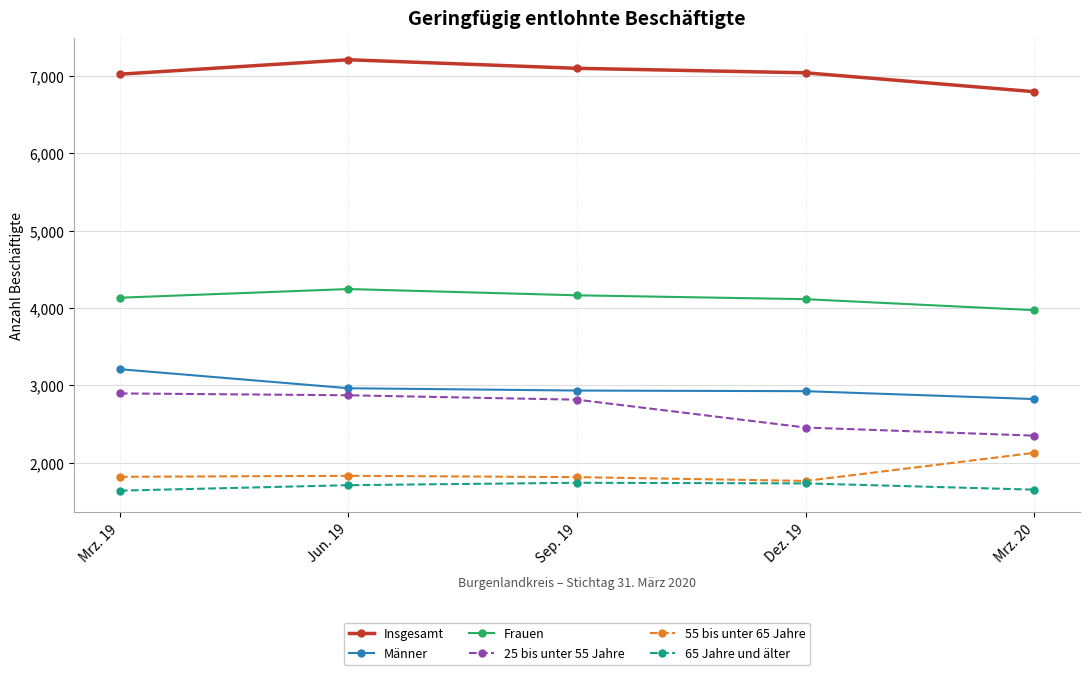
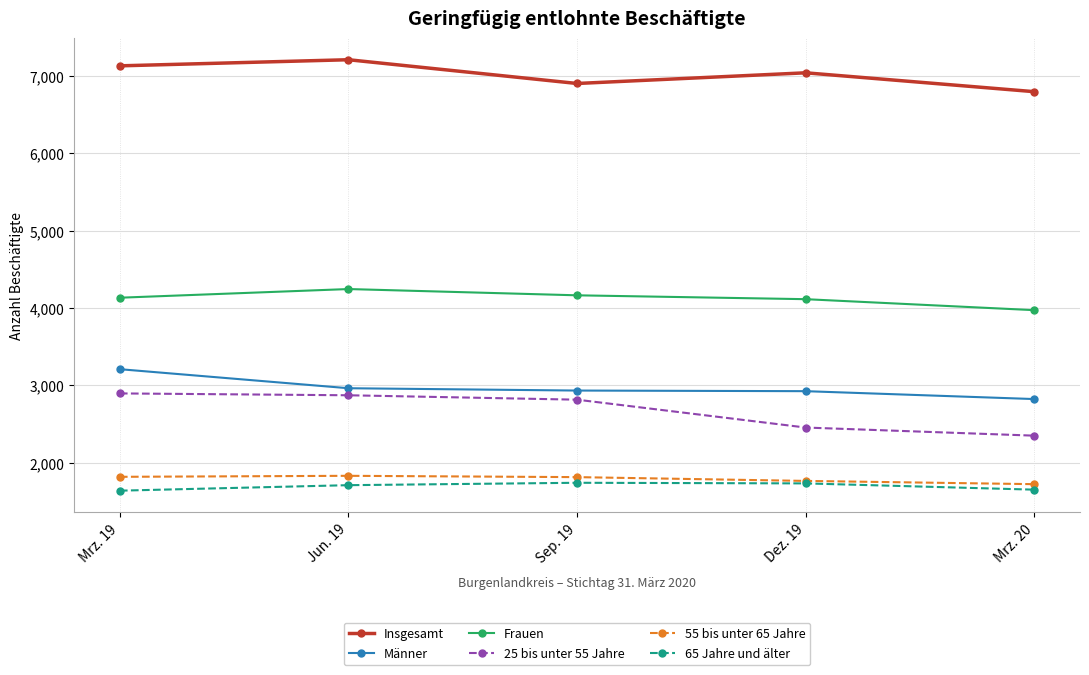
  {
    "Insgesamt": {
-     "Mrz. 19": "7,000",
+     "Mrz. 19": "7,100",
      "Jun. 19": "7,200",
-     "Sep. 19": "7,100",
+     "Sep. 19": "6,900",
      "Dez. 19": "7,000",
      "Mrz. 20": "6,800"
    },
    "Männer": {
      "Mrz. 19": "3,200",
      "Jun. 19": "3,000",
      "Sep. 19": "2,900",
      "Dez. 19": "2,900",
      "Mrz. 20": "2,800"
    },
    "25 bis unter 55 Jahre": {
      "Mrz. 19": "2,900",
      "Jun. 19": "2,900",
      "Sep. 19": "2,800",
      "Dez. 19": "2,500",
      "Mrz. 20": "2,400"
    },
    "55 bis unter 65 Jahre": {
      "Mrz. 19": "1,800",
      "Jun. 19": "1,800",
      "Sep. 19": "1,800",
-     "Mrz. 20": "2,100"
+     "Mrz. 20": "1,700"
    }
  }
